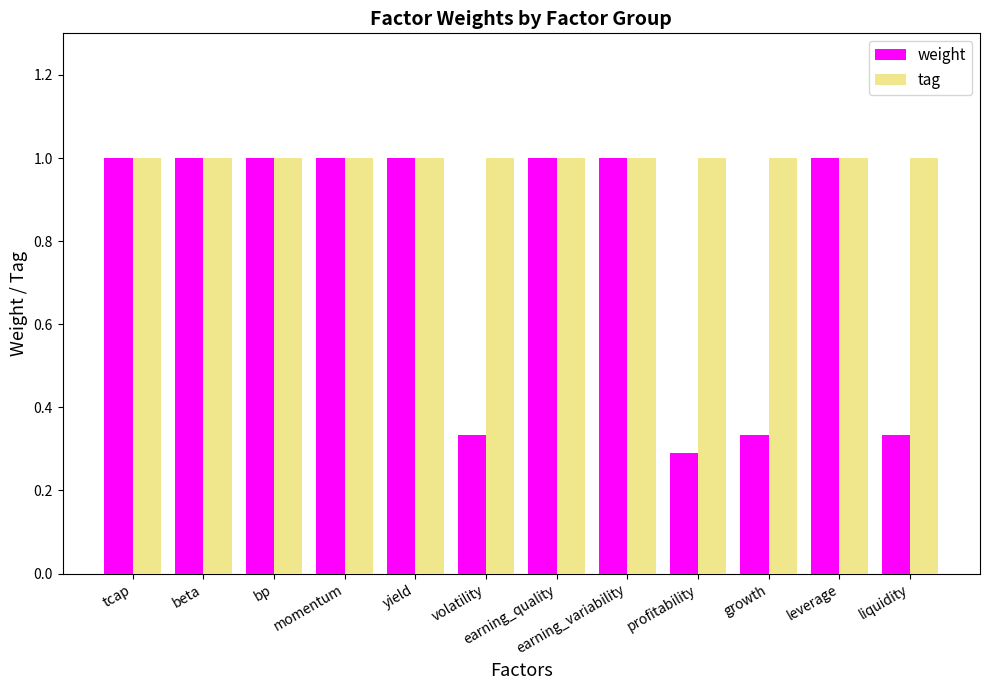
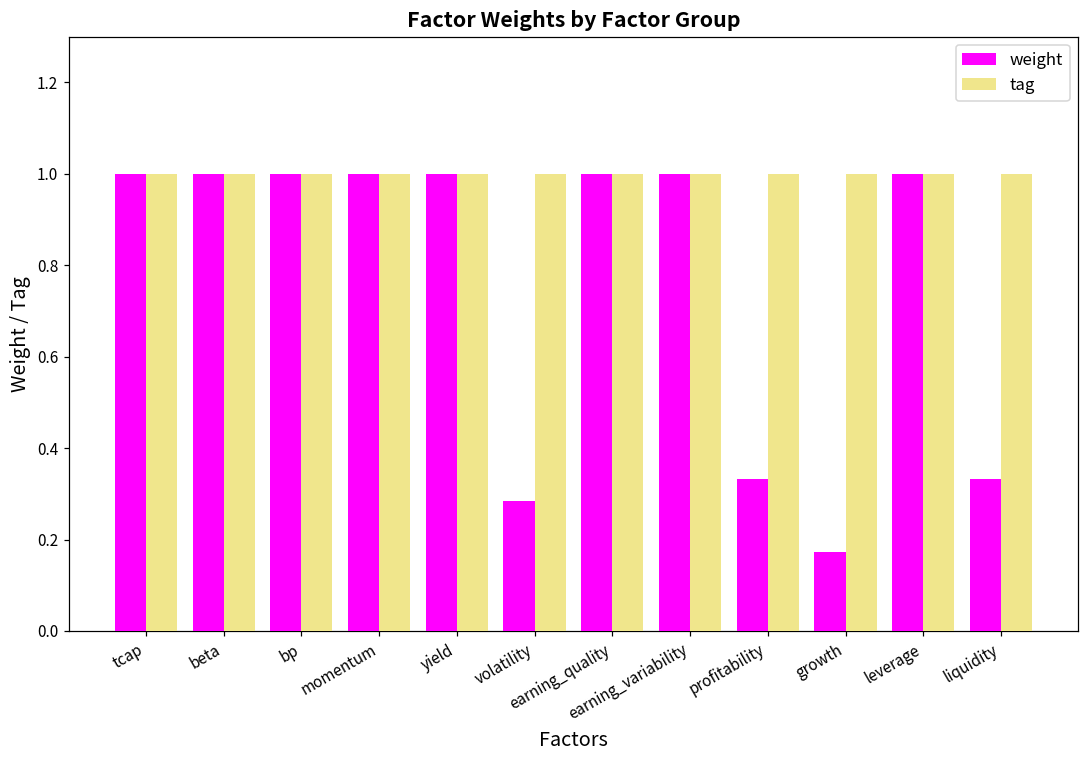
  {
    "weight": {
      "tcap": 1.00,
      "beta": 1.00,
      "bp": 1.00,
      "momentum": 1.00,
      "yield": 1.00,
-     "volatility": 0.33,
+     "volatility": 0.28,
      "earning_quality": 1.00,
      "earning_variability": 1.00,
-     "profitability": 0.29,
-     "growth": 0.33,
+     "profitability": 0.33,
+     "growth": 0.17,
      "leverage": 1.00,
      "liquidity": 0.33
    },
    "tag": {
      "tcap": 1.00,
      "beta": 1.00,
      "bp": 1.00,
      "momentum": 1.00,
      "yield": 1.00,
      "volatility": 1.00,
      "earning_quality": 1.00,
      "earning_variability": 1.00,
      "profitability": 1.00,
      "growth": 1.00,
      "leverage": 1.00,
      "liquidity": 1.00
    }
  }
